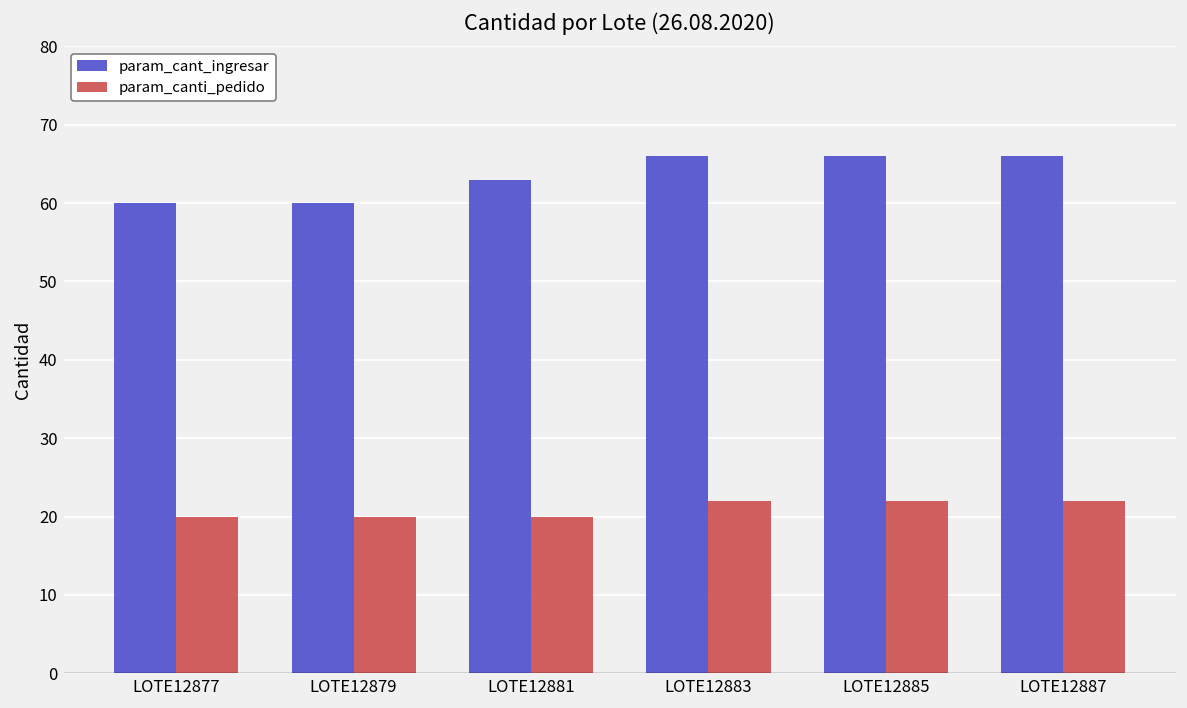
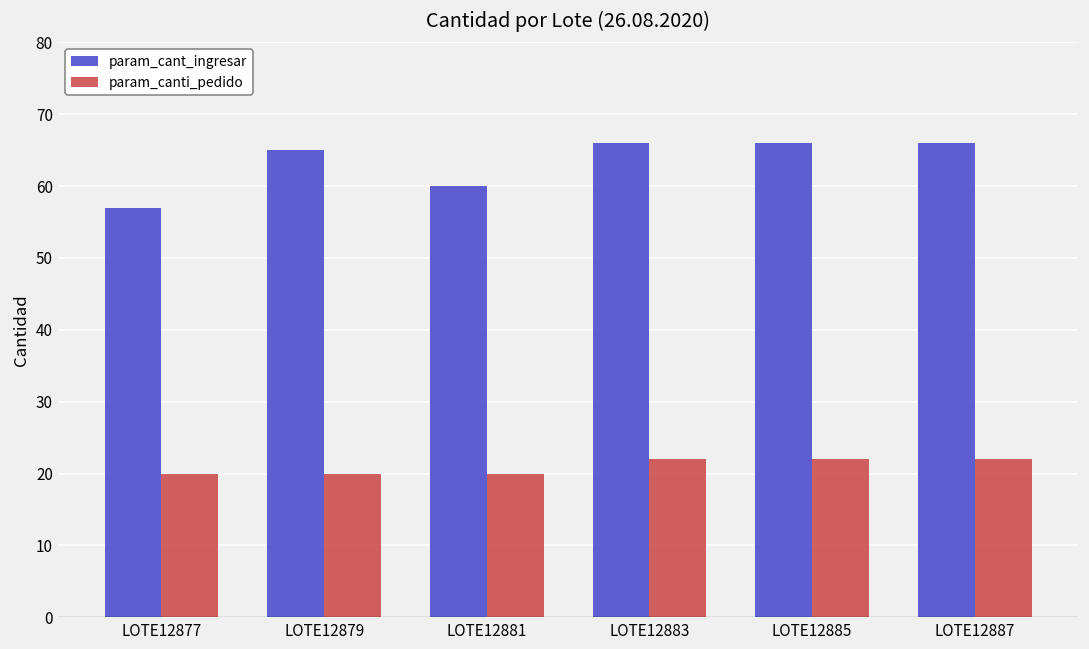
  {
    "param_cant_ingresar": {
-     "LOTE12877": 60,
-     "LOTE12879": 60,
-     "LOTE12881": 63,
+     "LOTE12877": 57,
+     "LOTE12879": 65,
+     "LOTE12881": 60,
      "LOTE12883": 66,
      "LOTE12885": 66,
      "LOTE12887": 66
    },
    "param_canti_pedido": {
      "LOTE12877": 20,
      "LOTE12879": 20,
      "LOTE12881": 20,
      "LOTE12883": 22,
      "LOTE12885": 22,
      "LOTE12887": 22
    }
  }
